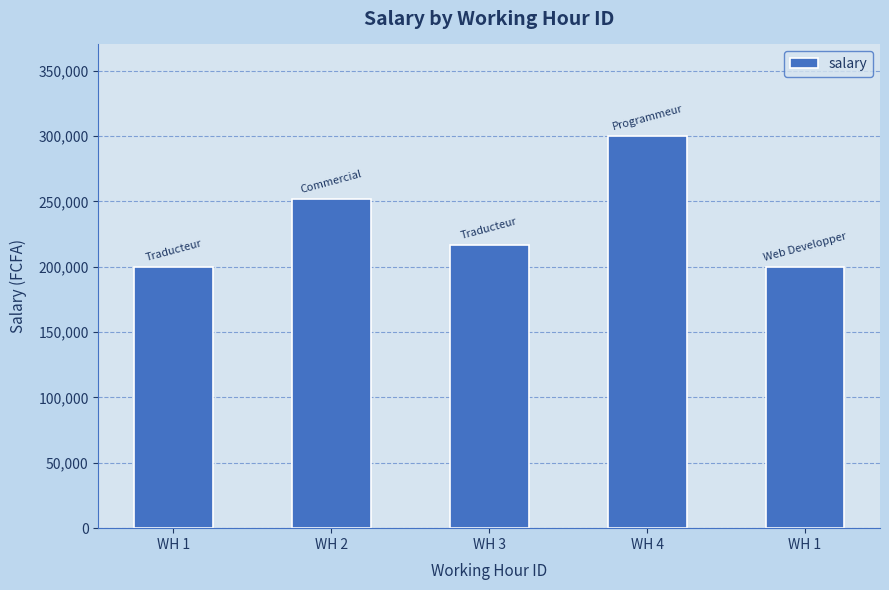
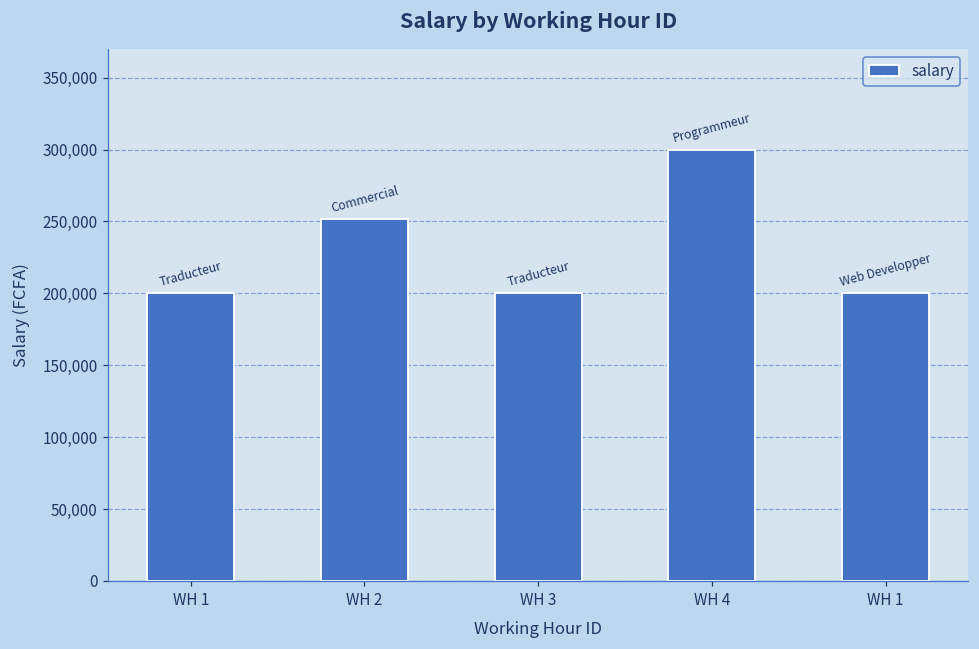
  {
    "WH 2": "252,000",
-   "WH 3": "217,000",
+   "WH 3": "200,000",
    "WH 4": "300,000"
  }
